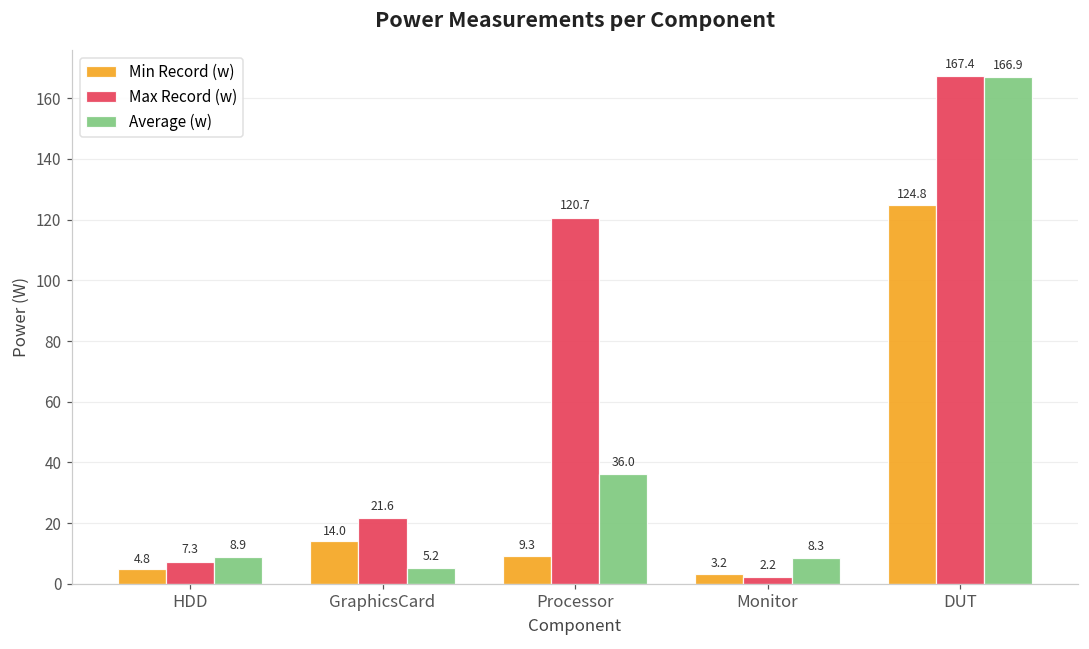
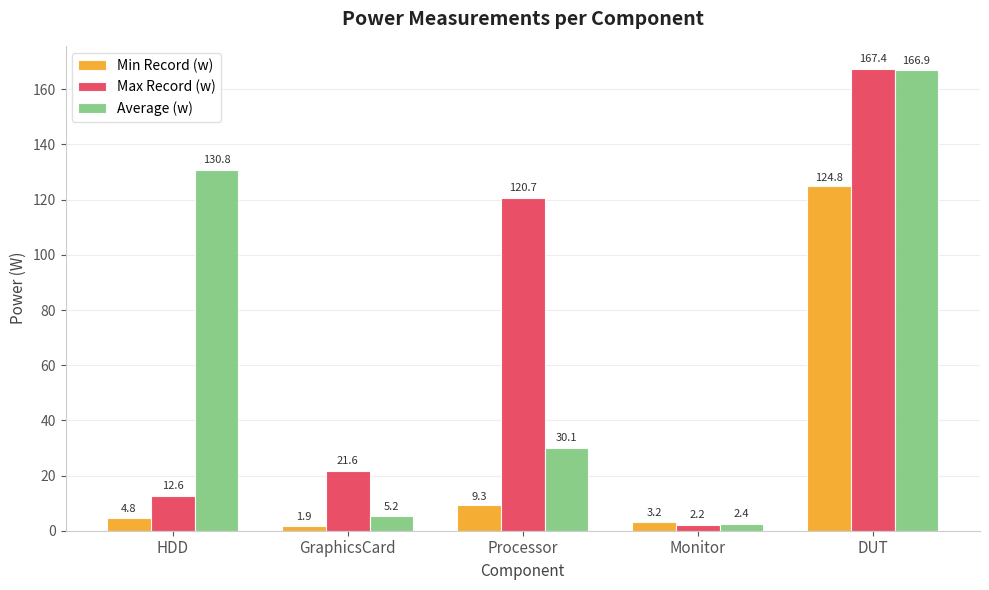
  {
    "Min Record (w)": {
      "HDD": 4.8,
-     "GraphicsCard": 14.0,
+     "GraphicsCard": 1.9,
      "Processor": 9.3,
      "Monitor": 3.2,
      "DUT": 124.8
    },
    "Max Record (w)": {
-     "HDD": 7.3,
+     "HDD": 12.6,
      "GraphicsCard": 21.6,
      "Processor": 120.7,
      "Monitor": 2.2,
      "DUT": 167.4
    },
    "Average (w)": {
-     "HDD": 8.9,
+     "HDD": 130.8,
      "GraphicsCard": 5.2,
-     "Processor": 36.0,
-     "Monitor": 8.3,
+     "Processor": 30.1,
+     "Monitor": 2.4,
      "DUT": 166.9
    }
  }
